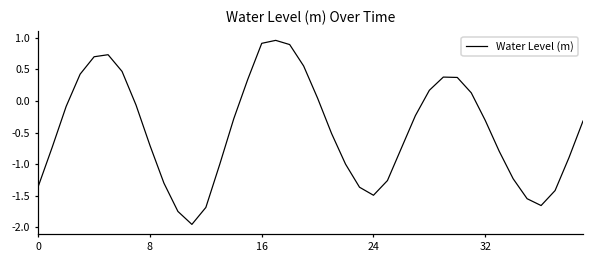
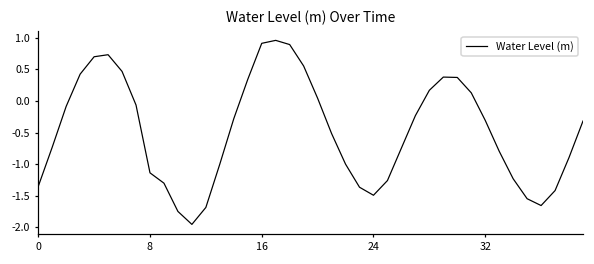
  {
    "0": -1.4,
-   "8": -0.7,
+   "8": -1.1,
    "16": 0.9,
    "24": -1.5,
    "32": -0.3
  }
